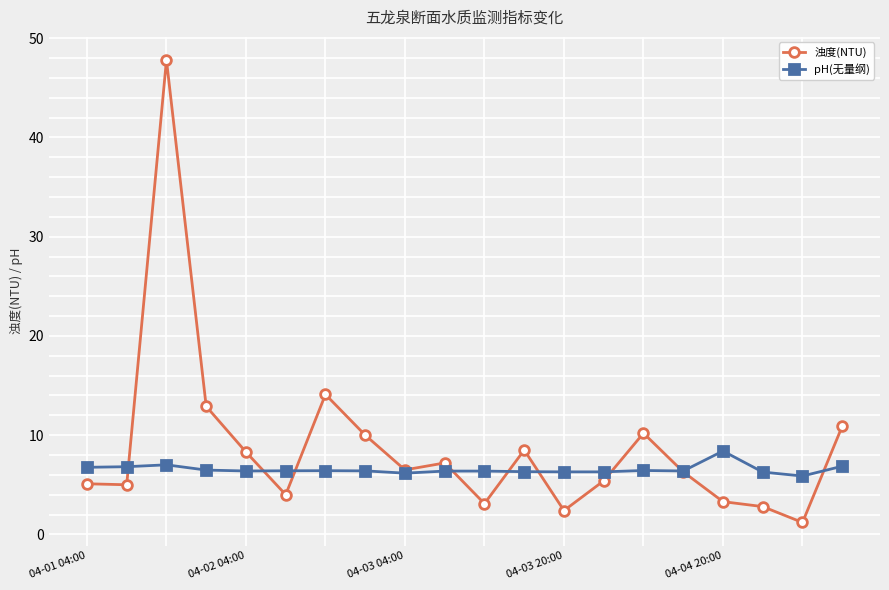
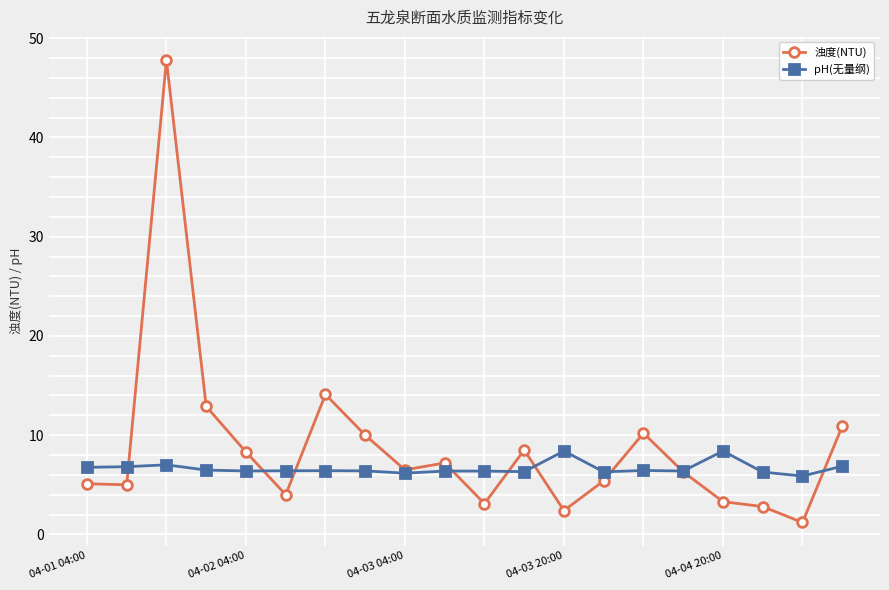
  {
    "浊度(NTU)": {
      "04-01 04:00": 5,
      "04-02 04:00": 8,
      "04-03 04:00": 7,
      "04-03 20:00": 2,
      "04-04 20:00": 3
    },
    "pH(无量纲)": {
      "04-01 04:00": 7,
      "04-02 04:00": 6,
      "04-03 04:00": 6,
-     "04-03 20:00": 6,
+     "04-03 20:00": 8,
      "04-04 20:00": 8
    }
  }
